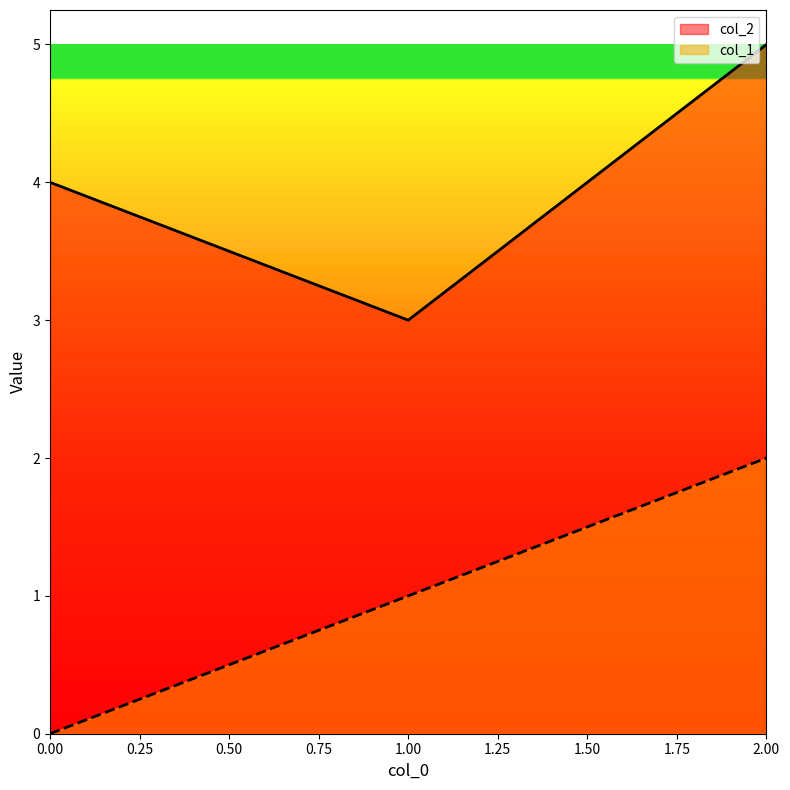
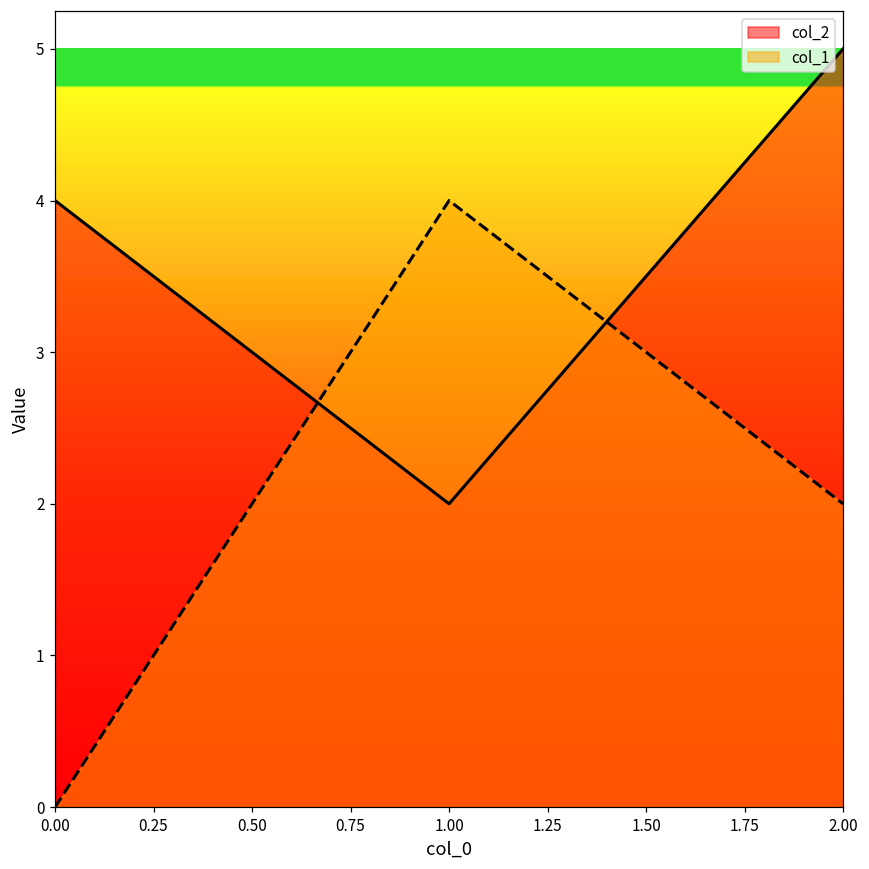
  {
    "col_2": {
      "0.00": 4,
-     "1.00": 3,
+     "1.00": 2,
      "2.00": 5
    },
    "col_1": {
      "0.00": 0,
-     "1.00": 1,
+     "1.00": 4,
      "2.00": 2
    }
  }
